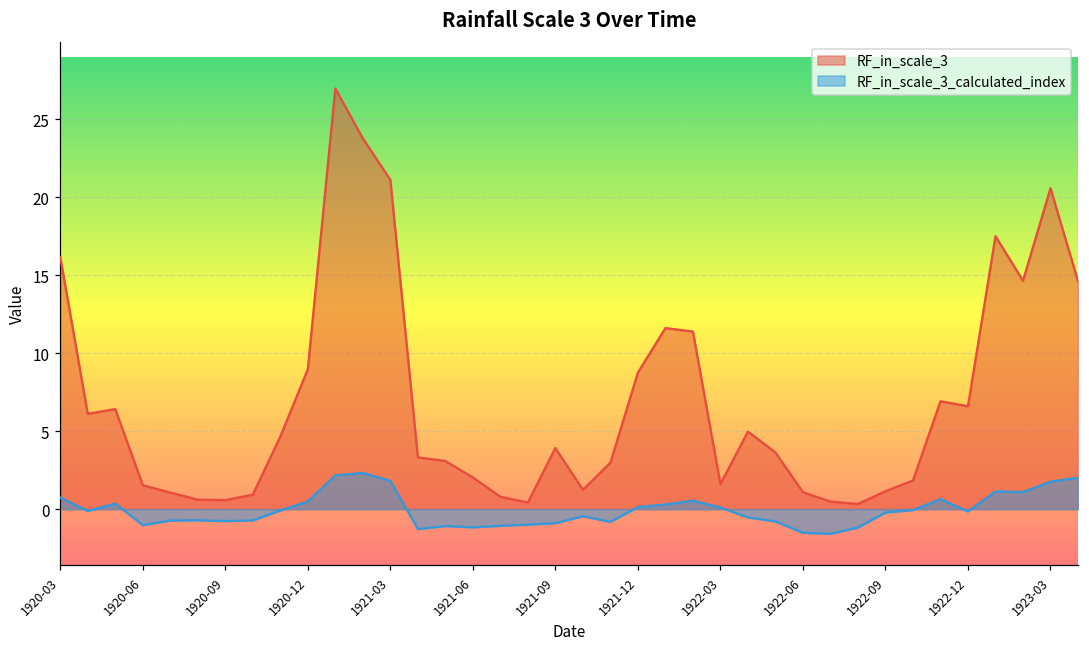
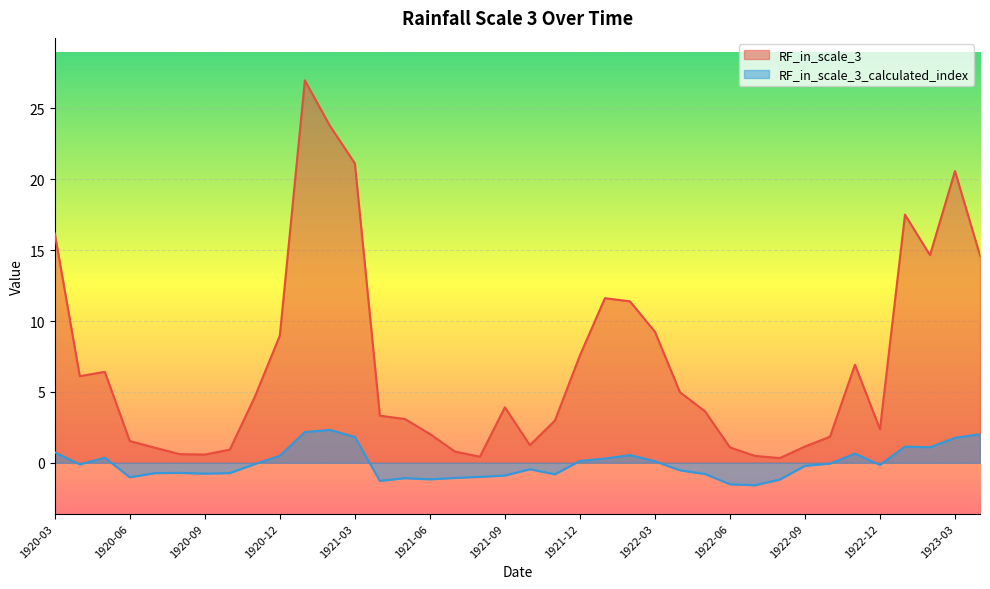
  {
    "RF_in_scale_3": {
      "1920-03": 16.2,
      "1920-06": 1.5,
      "1920-09": 0.6,
      "1920-12": 9.0,
      "1921-03": 21.1,
      "1921-06": 2.0,
      "1921-09": 3.9,
-     "1921-12": 8.8,
-     "1922-03": 1.6,
+     "1921-12": 7.6,
+     "1922-03": 9.2,
      "1922-06": 1.1,
      "1922-09": 1.1,
-     "1922-12": 6.6,
+     "1922-12": 2.4,
      "1923-03": 20.6
    }
  }
